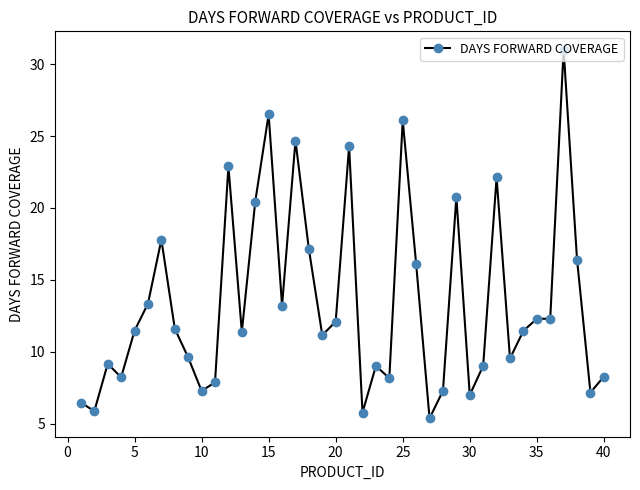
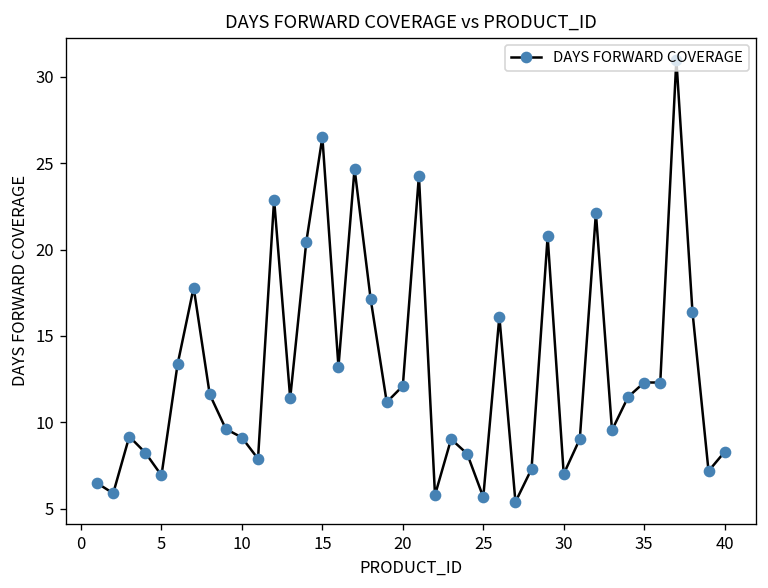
  {
-   "5": 11.5,
-   "10": 7.3,
+   "5": 6.9,
+   "10": 9.1,
    "15": 26.5,
    "20": 12.1,
-   "25": 26.1,
+   "25": 5.7,
    "30": 7.0,
    "35": 12.3,
    "40": 8.3
  }
